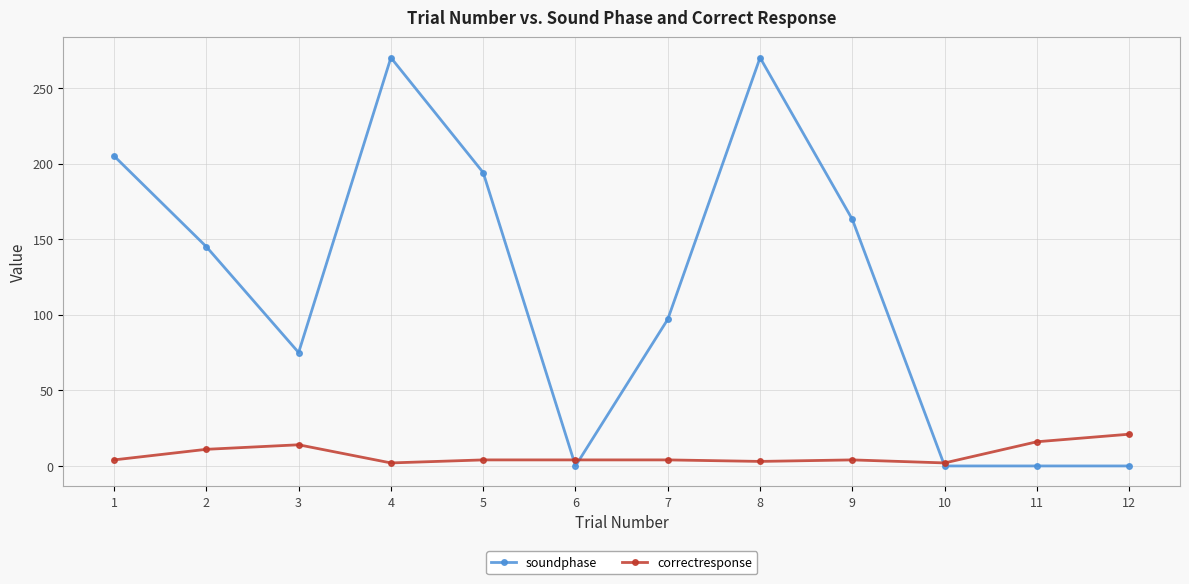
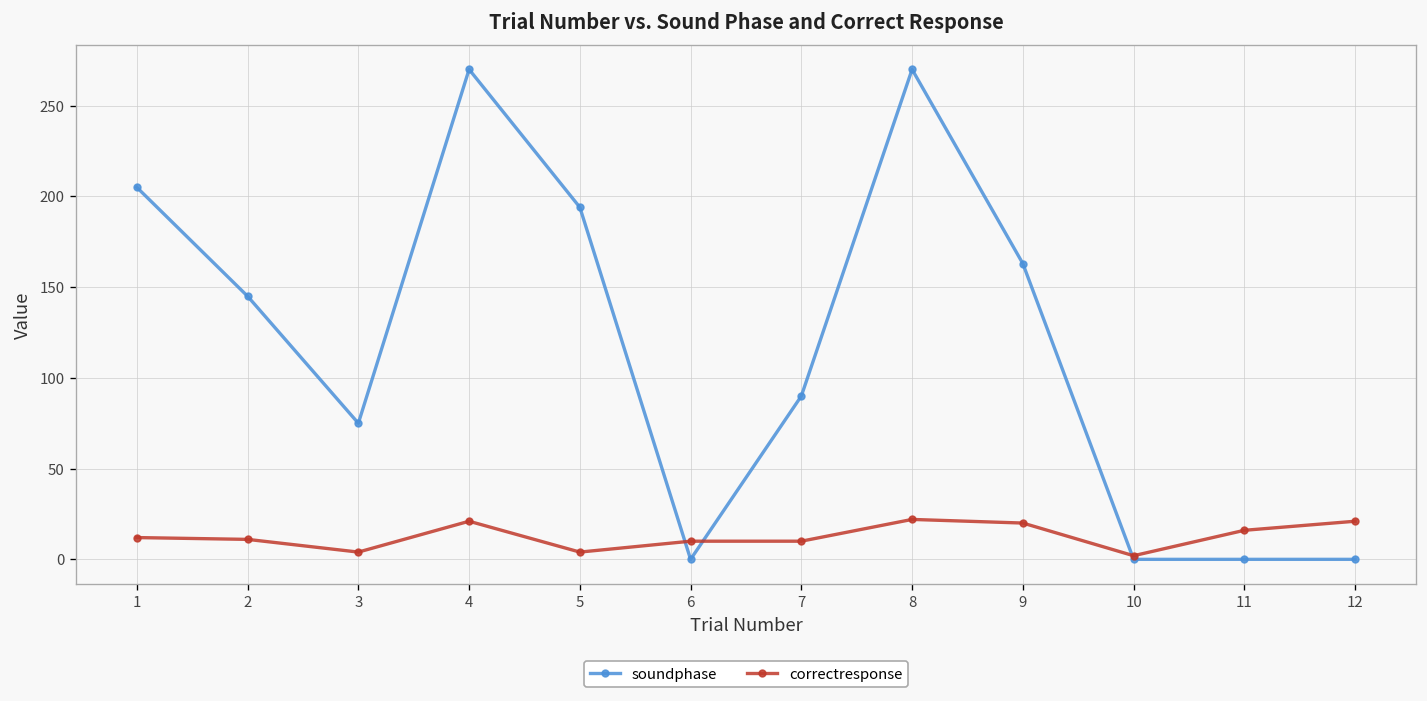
  {
    "soundphase": {
      "1": 205,
      "2": 145,
      "3": 75,
      "4": 270,
      "5": 194,
      "6": 0,
-     "7": 97,
+     "7": 90,
      "8": 270,
      "9": 163,
      "10": 0,
      "11": 0,
      "12": 0
    },
    "correctresponse": {
-     "1": 4,
+     "1": 12,
      "2": 11,
-     "3": 14,
-     "4": 2,
+     "3": 4,
+     "4": 21,
      "5": 4,
-     "6": 4,
-     "7": 4,
-     "8": 3,
-     "9": 4,
+     "6": 10,
+     "7": 10,
+     "8": 22,
+     "9": 20,
      "10": 2,
      "11": 16,
      "12": 21
    }
  }
